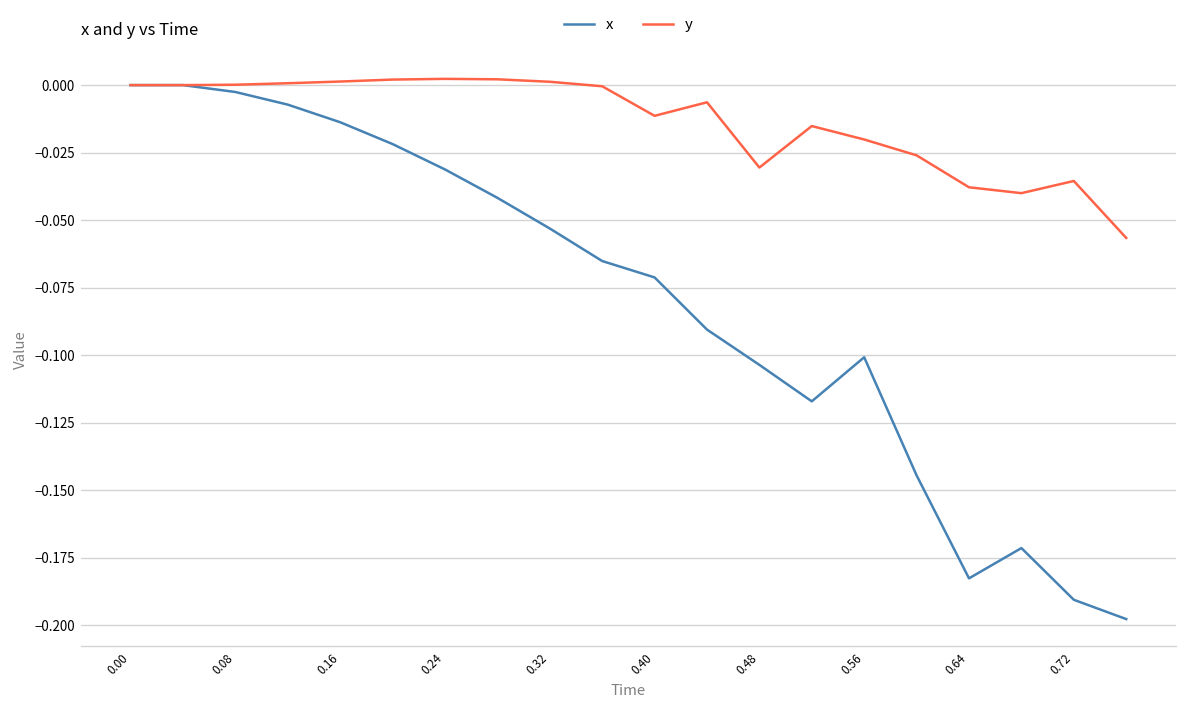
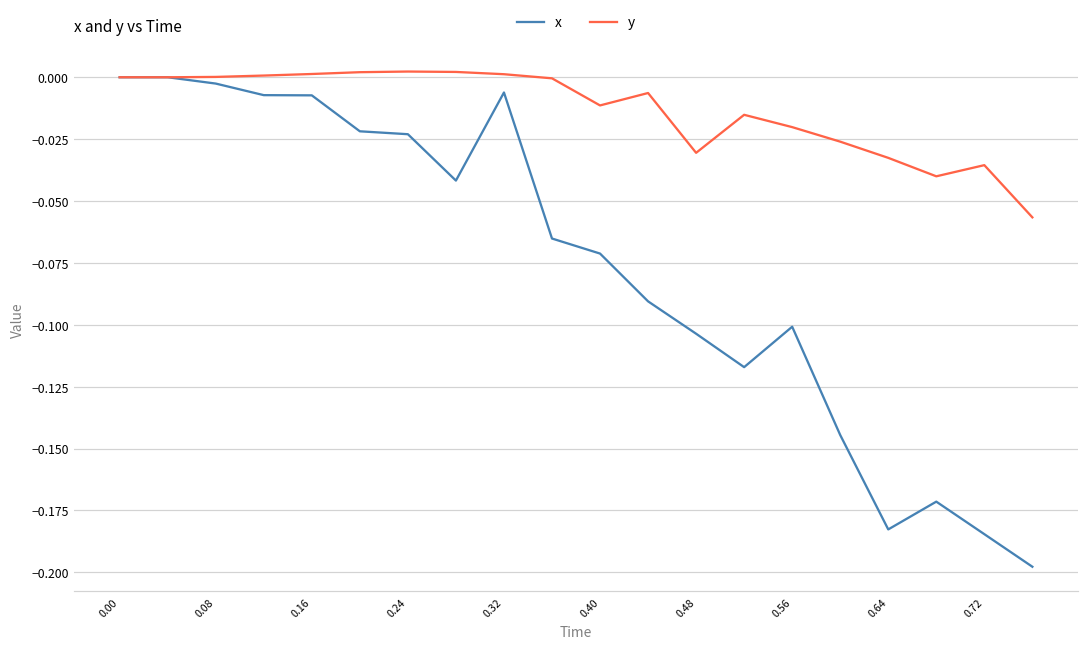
  {
    "x": {
      "0.08": -0.003,
-     "0.16": -0.014,
-     "0.24": -0.031,
-     "0.32": -0.053,
+     "0.16": -0.007,
+     "0.24": -0.023,
+     "0.32": -0.006,
      "0.40": -0.071,
      "0.48": -0.104,
      "0.56": -0.101,
      "0.64": -0.183,
-     "0.72": -0.191
+     "0.72": -0.185
    },
    "y": {
      "0.08": 0.000,
      "0.16": 0.001,
      "0.24": 0.002,
      "0.32": 0.001,
      "0.40": -0.011,
      "0.48": -0.031,
      "0.56": -0.020,
-     "0.64": -0.038,
+     "0.64": -0.033,
      "0.72": -0.036
    }
  }
